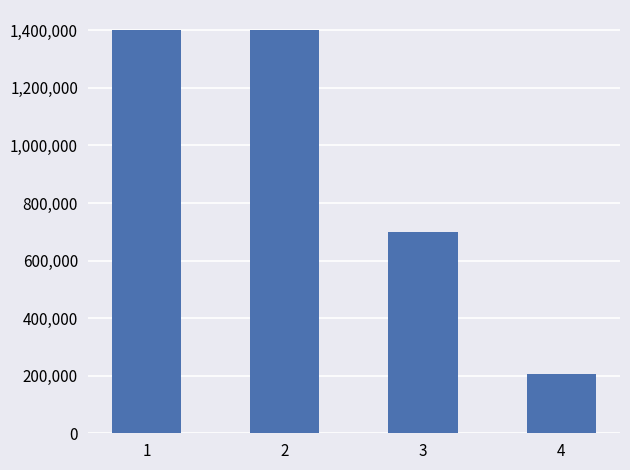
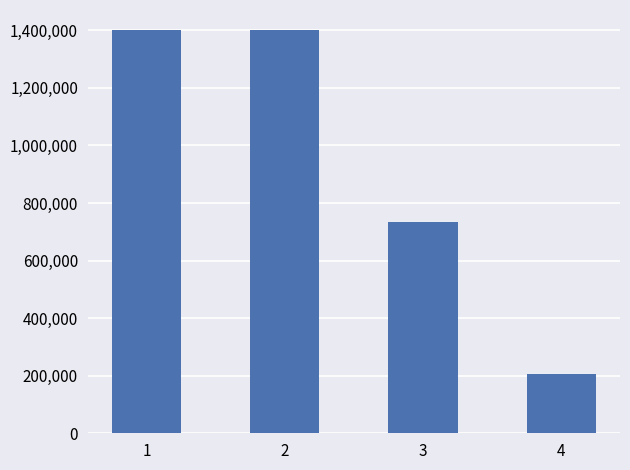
  {
    "1": "1,400,000",
    "2": "1,400,000",
-   "3": "700,000",
+   "3": "730,000",
    "4": "210,000"
  }
